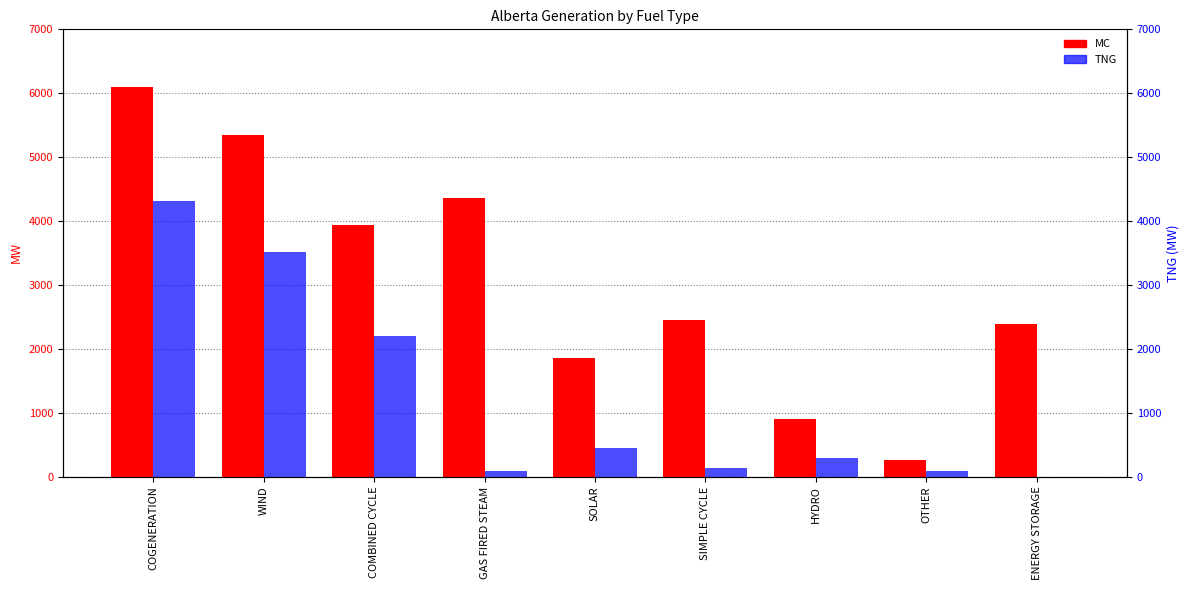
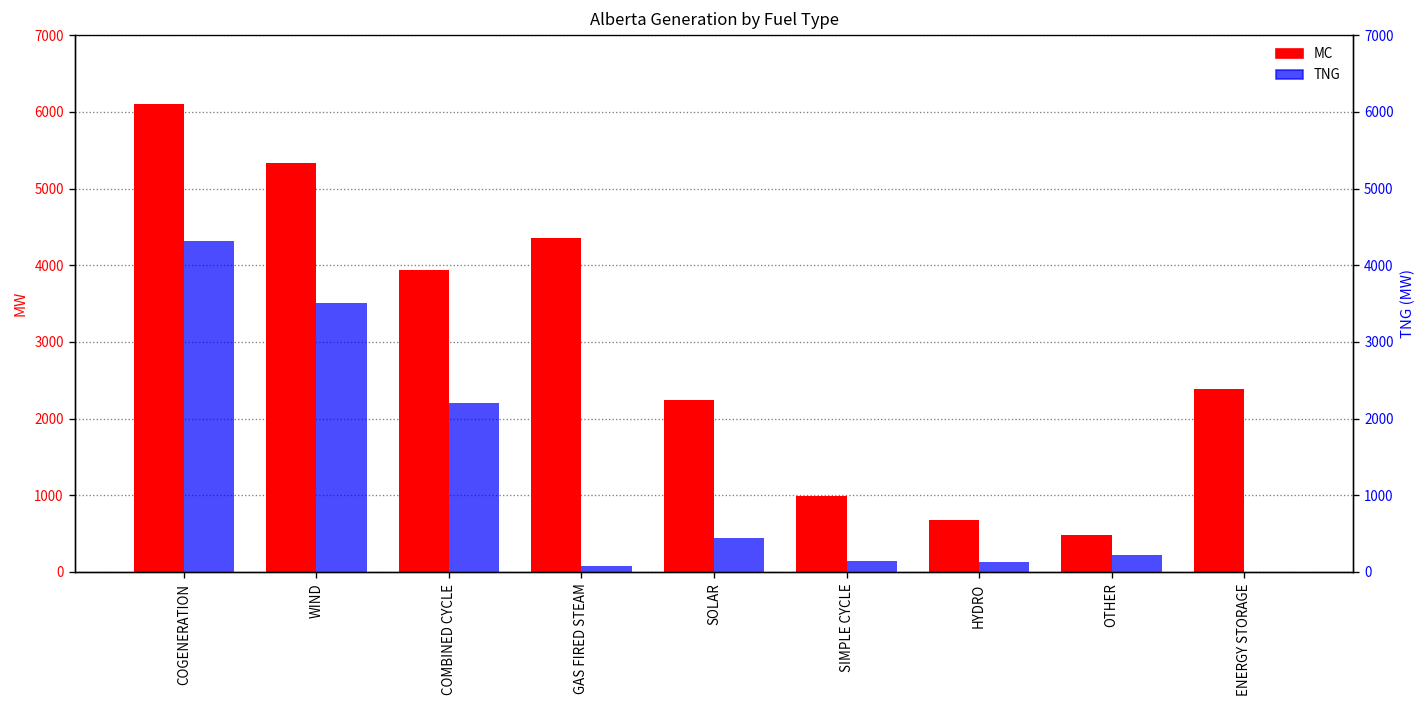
  {
    "MC": {
      "COGENERATION": 6100,
      "WIND": 5300,
      "COMBINED CYCLE": 3900,
      "GAS FIRED STEAM": 4400,
-     "SOLAR": 1900,
-     "SIMPLE CYCLE": 2400,
-     "HYDRO": 900,
-     "OTHER": 300,
+     "SOLAR": 2200,
+     "SIMPLE CYCLE": 1000,
+     "HYDRO": 700,
+     "OTHER": 500,
      "ENERGY STORAGE": 2400
    },
    "TNG": {
      "COGENERATION": 4300,
      "WIND": 3500,
      "COMBINED CYCLE": 2200,
      "GAS FIRED STEAM": 100,
      "SOLAR": 400,
      "SIMPLE CYCLE": 100,
-     "HYDRO": 300,
-     "OTHER": 100,
+     "HYDRO": 100,
+     "OTHER": 200,
      "ENERGY STORAGE": 0
    }
  }
